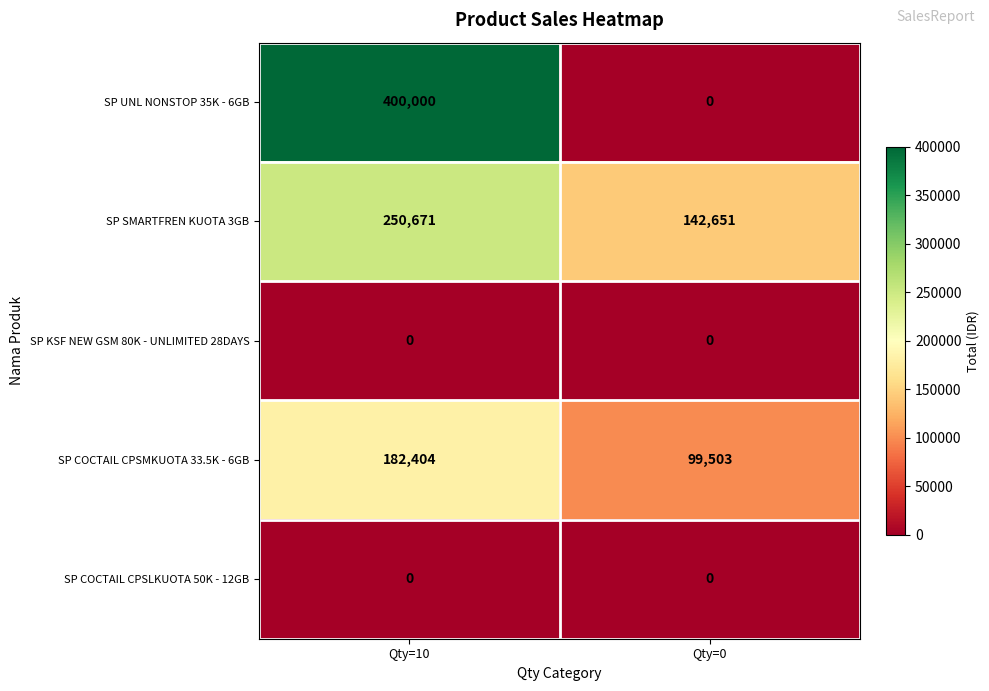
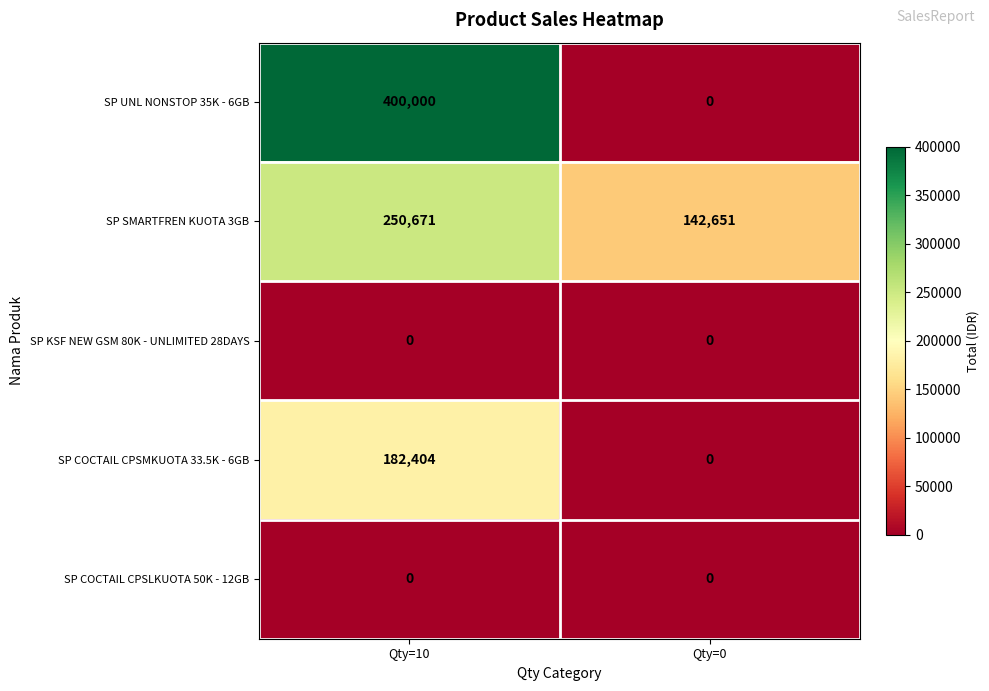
  {
    "SP UNL NONSTOP 35K - 6GB": {
      "Qty=10": "400,000",
      "Qty=0": "0"
    },
    "SP SMARTFREN KUOTA 3GB": {
      "Qty=10": "250,671",
      "Qty=0": "142,651"
    },
    "SP KSF NEW GSM 80K - UNLIMITED 28DAYS": {
      "Qty=10": "0",
      "Qty=0": "0"
    },
    "SP COCTAIL CPSMKUOTA 33.5K - 6GB": {
      "Qty=10": "182,404",
-     "Qty=0": "99,503"
+     "Qty=0": "0"
    },
    "SP COCTAIL CPSLKUOTA 50K - 12GB": {
      "Qty=10": "0",
      "Qty=0": "0"
    }
  }
